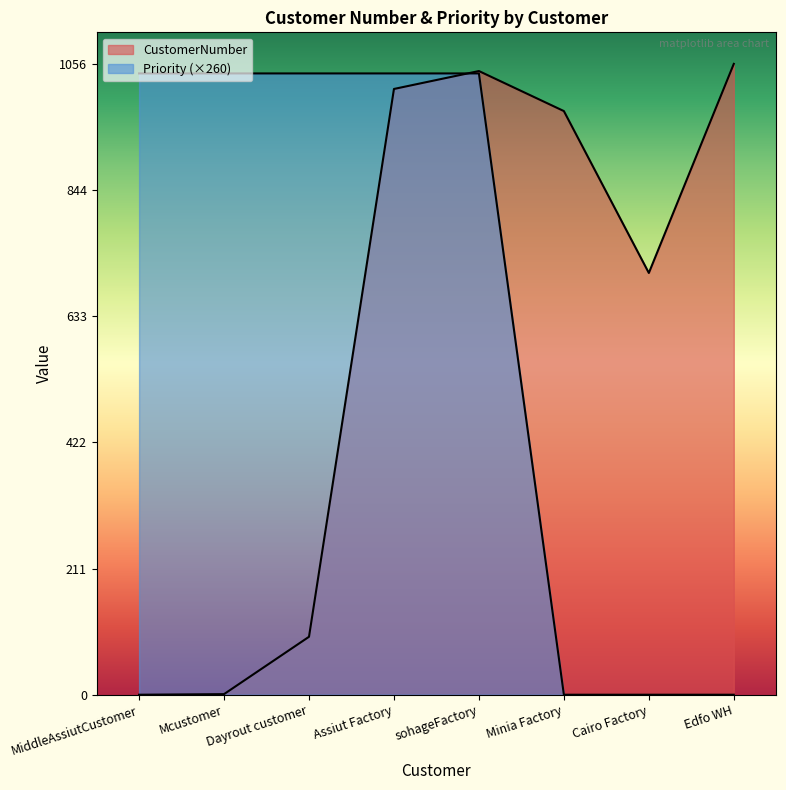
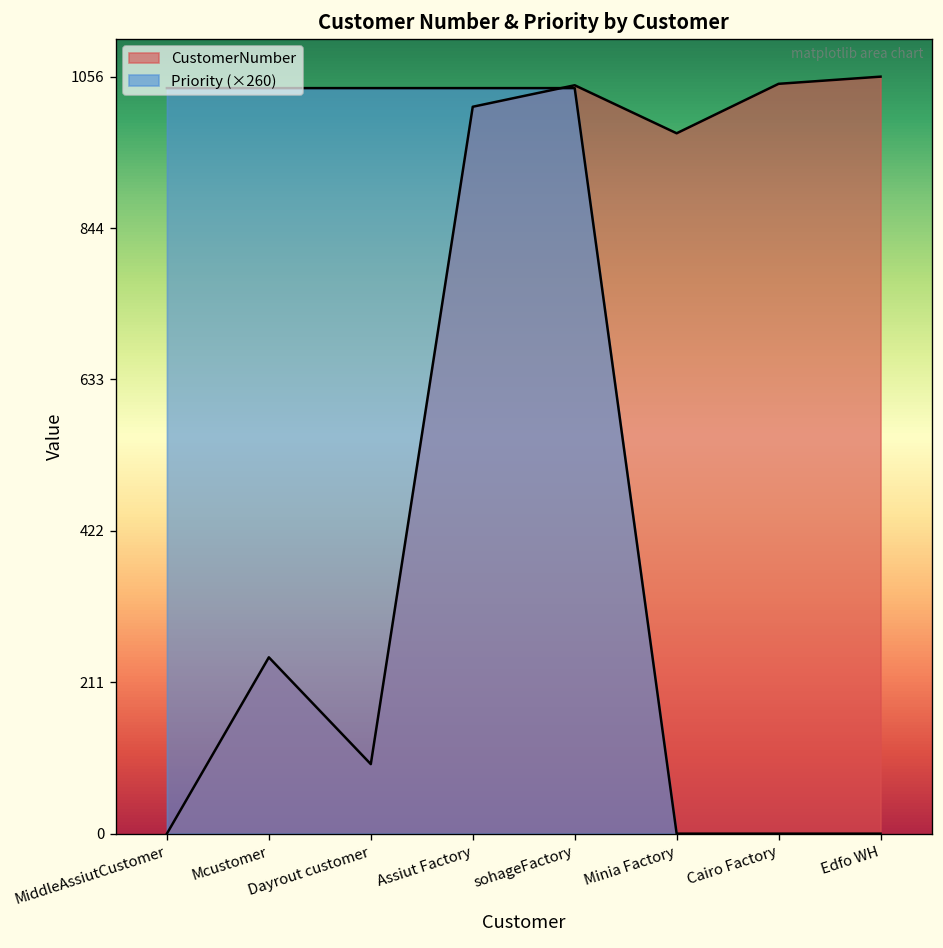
  {
    "CustomerNumber": {
      "MiddleAssiutCustomer": 0,
-     "Mcustomer": 0,
+     "Mcustomer": 250,
      "Dayrout customer": 100,
      "Assiut Factory": 1010,
      "Minia Factory": 980,
-     "Cairo Factory": 710,
+     "Cairo Factory": 1050,
      "Edfo WH": 1060
    },
    "Priority (×260)": {
      "Dayrout customer": 1040,
      "Assiut Factory": 1040,
      "Minia Factory": 0,
      "Cairo Factory": 0,
      "Edfo WH": 0
    }
  }
